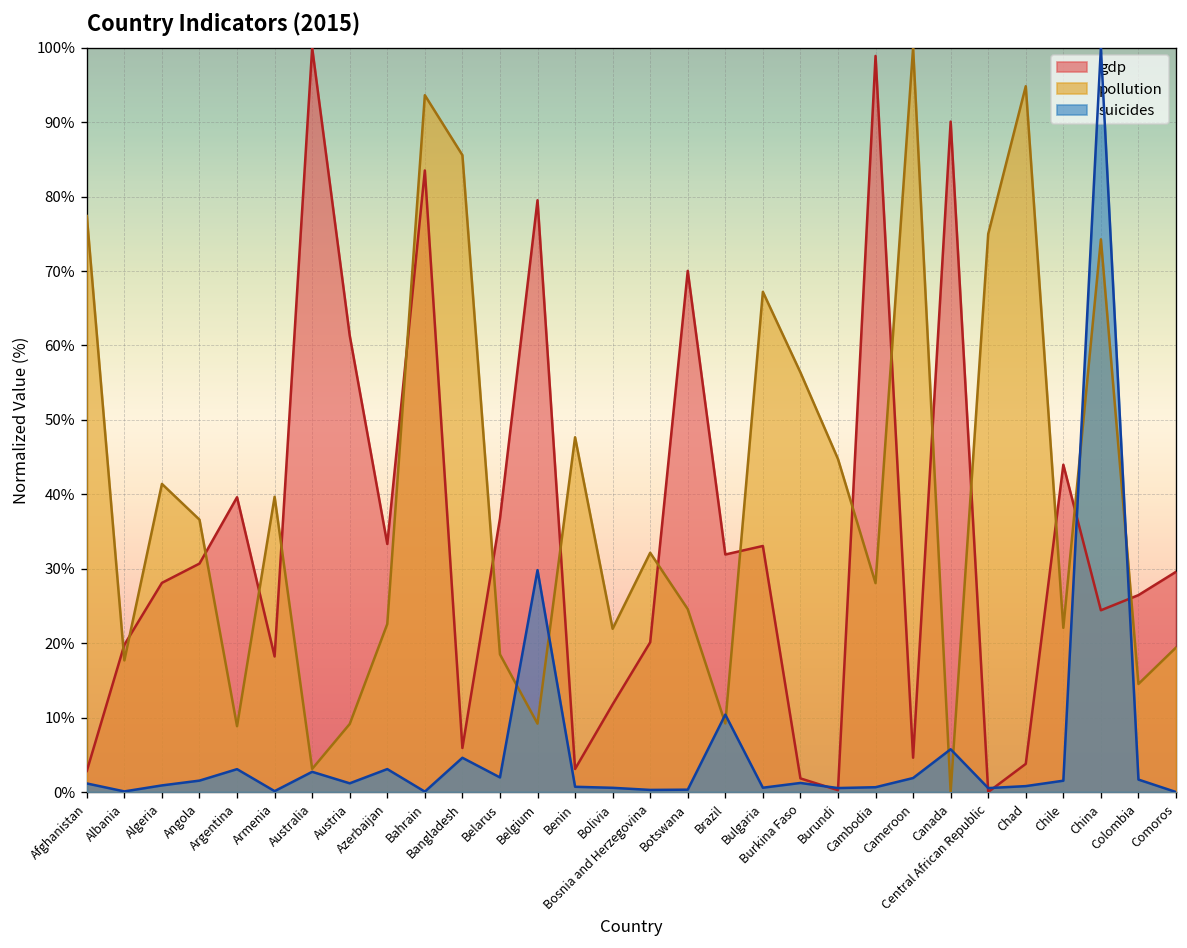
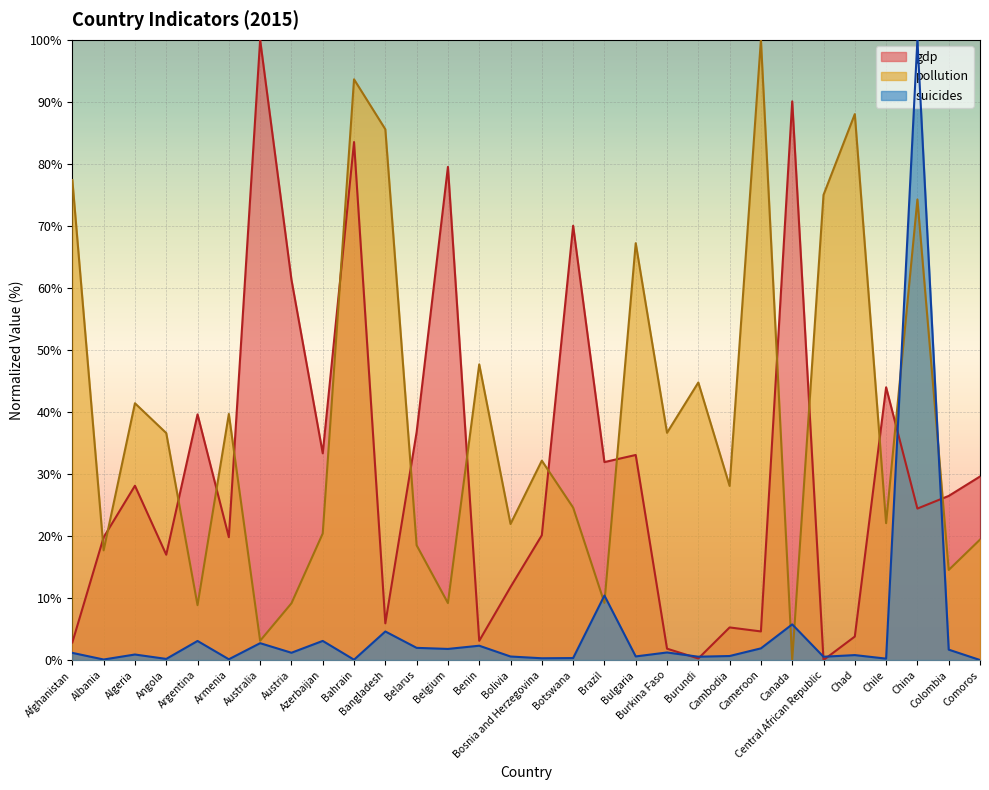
  {
    "gdp": {
      "Afghanistan": "3%",
      "Albania": "20%",
      "Algeria": "28%",
-     "Angola": "31%",
+     "Angola": "17%",
      "Argentina": "40%",
-     "Armenia": "18%",
+     "Armenia": "20%",
      "Australia": "100%",
      "Austria": "61%",
      "Azerbaijan": "33%",
      "Bahrain": "84%",
      "Bangladesh": "6%",
      "Belarus": "37%",
      "Belgium": "80%",
      "Benin": "3%",
      "Bolivia": "12%",
      "Bosnia and Herzegovina": "20%",
      "Botswana": "70%",
      "Brazil": "32%",
      "Bulgaria": "33%",
      "Burkina Faso": "2%",
-     "Cambodia": "99%",
+     "Cambodia": "5%",
      "Cameroon": "5%",
      "Canada": "90%",
      "Central African Republic": "0%",
      "Chad": "4%",
      "Chile": "44%",
      "China": "24%",
      "Colombia": "26%",
      "Comoros": "30%"
    },
    "pollution": {
      "Afghanistan": "77%",
      "Albania": "18%",
      "Algeria": "41%",
      "Angola": "37%",
      "Argentina": "9%",
      "Armenia": "40%",
      "Austria": "9%",
-     "Azerbaijan": "23%",
+     "Azerbaijan": "20%",
      "Bahrain": "94%",
      "Bangladesh": "86%",
      "Belarus": "18%",
      "Belgium": "9%",
      "Benin": "48%",
      "Bolivia": "22%",
      "Bosnia and Herzegovina": "32%",
      "Botswana": "25%",
      "Brazil": "9%",
      "Bulgaria": "67%",
-     "Burkina Faso": "56%",
+     "Burkina Faso": "37%",
      "Burundi": "45%",
      "Cambodia": "28%",
      "Cameroon": "100%",
      "Canada": "0%",
      "Central African Republic": "75%",
-     "Chad": "95%",
+     "Chad": "88%",
      "Chile": "22%",
      "China": "74%",
      "Colombia": "15%",
      "Comoros": "19%"
    },
    "suicides": {
      "Afghanistan": "1%",
      "Albania": "0%",
      "Algeria": "1%",
-     "Angola": "2%",
+     "Angola": "0%",
      "Argentina": "3%",
      "Armenia": "0%",
      "Austria": "1%",
      "Azerbaijan": "3%",
      "Bahrain": "0%",
      "Bangladesh": "5%",
      "Belarus": "2%",
-     "Belgium": "30%",
-     "Benin": "1%",
+     "Belgium": "2%",
+     "Benin": "2%",
      "Bolivia": "1%",
      "Bosnia and Herzegovina": "0%",
      "Botswana": "0%",
      "Brazil": "10%",
      "Bulgaria": "1%",
      "Burkina Faso": "1%",
      "Cambodia": "1%",
      "Cameroon": "2%",
      "Canada": "6%",
      "Central African Republic": "1%",
      "Chad": "1%",
-     "Chile": "2%",
+     "Chile": "0%",
      "China": "100%",
      "Colombia": "2%",
      "Comoros": "0%"
    }
  }
